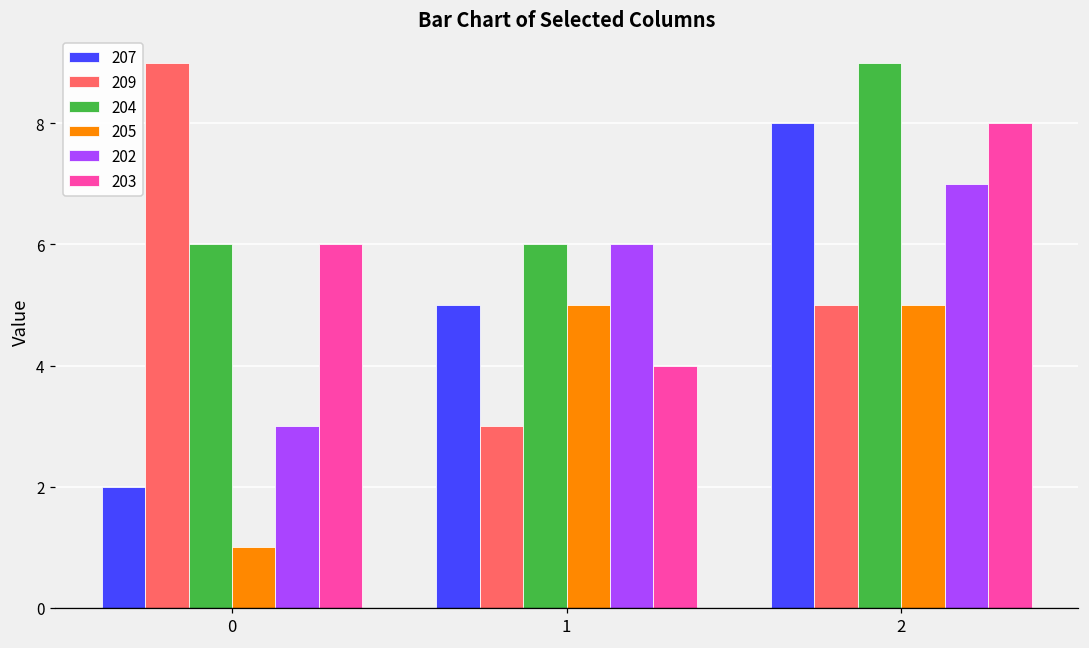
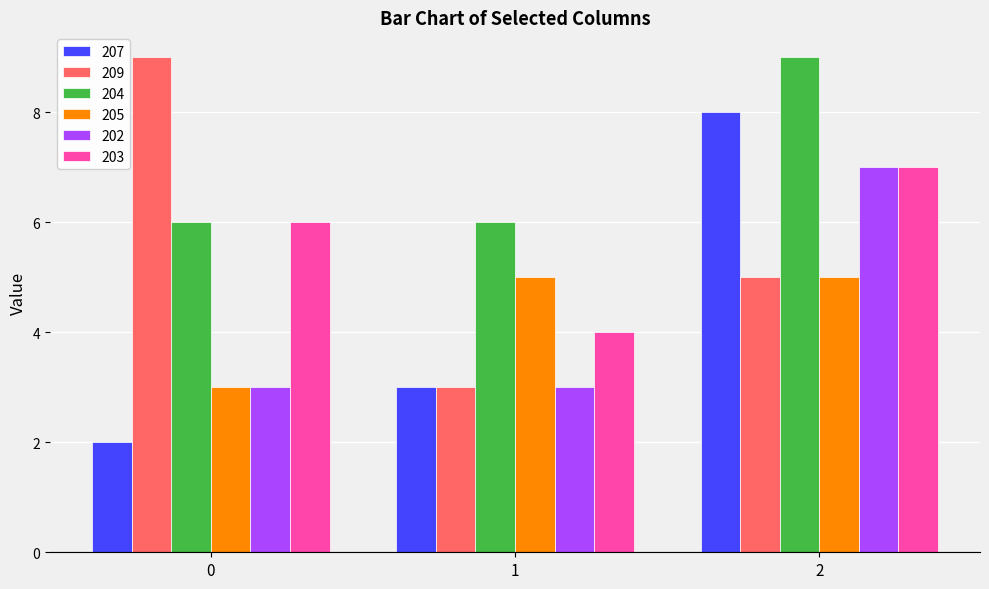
  {
    "207": {
      "0": 2,
-     "1": 5,
+     "1": 3,
      "2": 8
    },
    "209": {
      "0": 9,
      "1": 3,
      "2": 5
    },
    "204": {
      "0": 6,
      "1": 6,
      "2": 9
    },
    "205": {
-     "0": 1,
+     "0": 3,
      "1": 5,
      "2": 5
    },
    "202": {
      "0": 3,
-     "1": 6,
+     "1": 3,
      "2": 7
    },
    "203": {
      "0": 6,
      "1": 4,
-     "2": 8
+     "2": 7
    }
  }
